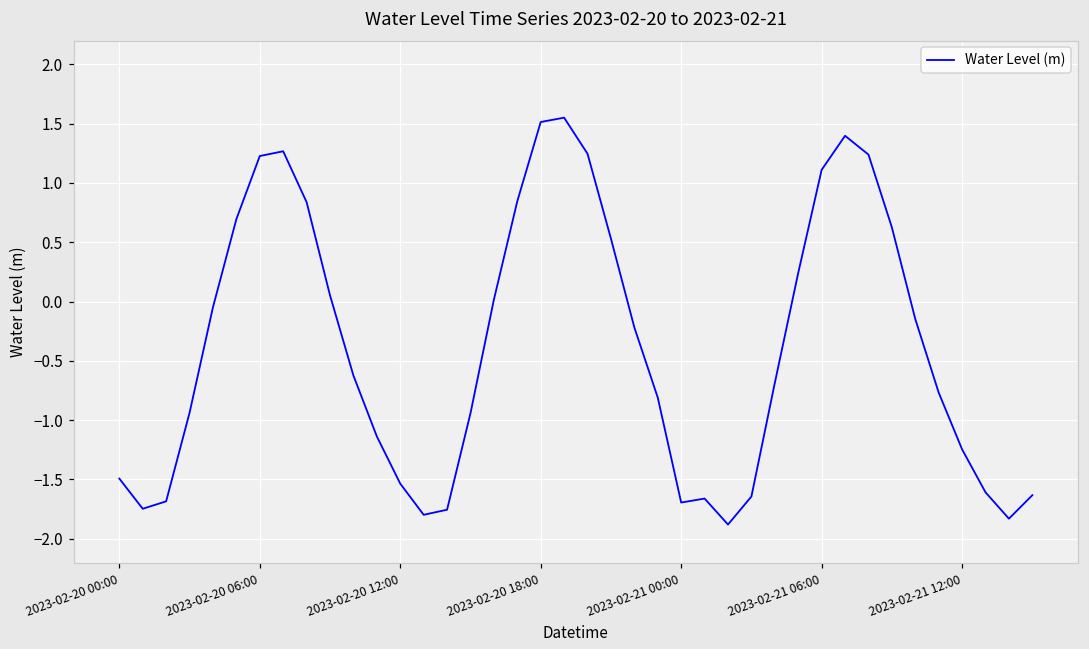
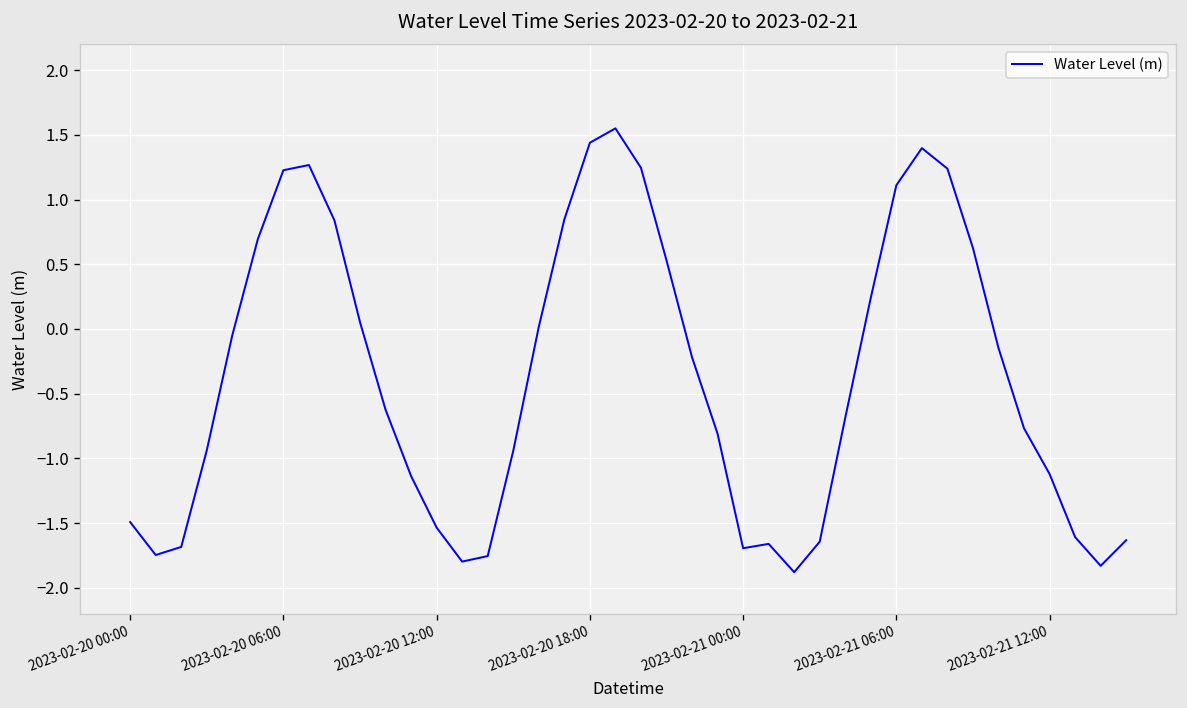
  {
    "2023-02-20 00:00": -1.49,
    "2023-02-20 06:00": 1.23,
    "2023-02-20 12:00": -1.53,
-   "2023-02-20 18:00": 1.51,
+   "2023-02-20 18:00": 1.44,
    "2023-02-21 00:00": -1.69,
    "2023-02-21 06:00": 1.11,
-   "2023-02-21 12:00": -1.25
+   "2023-02-21 12:00": -1.12
  }
